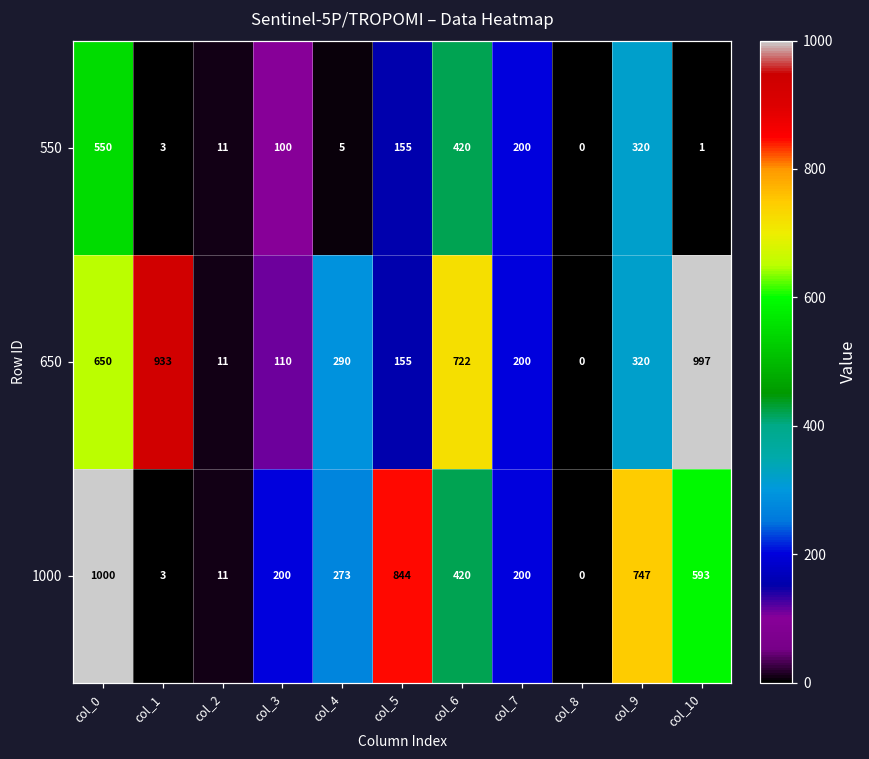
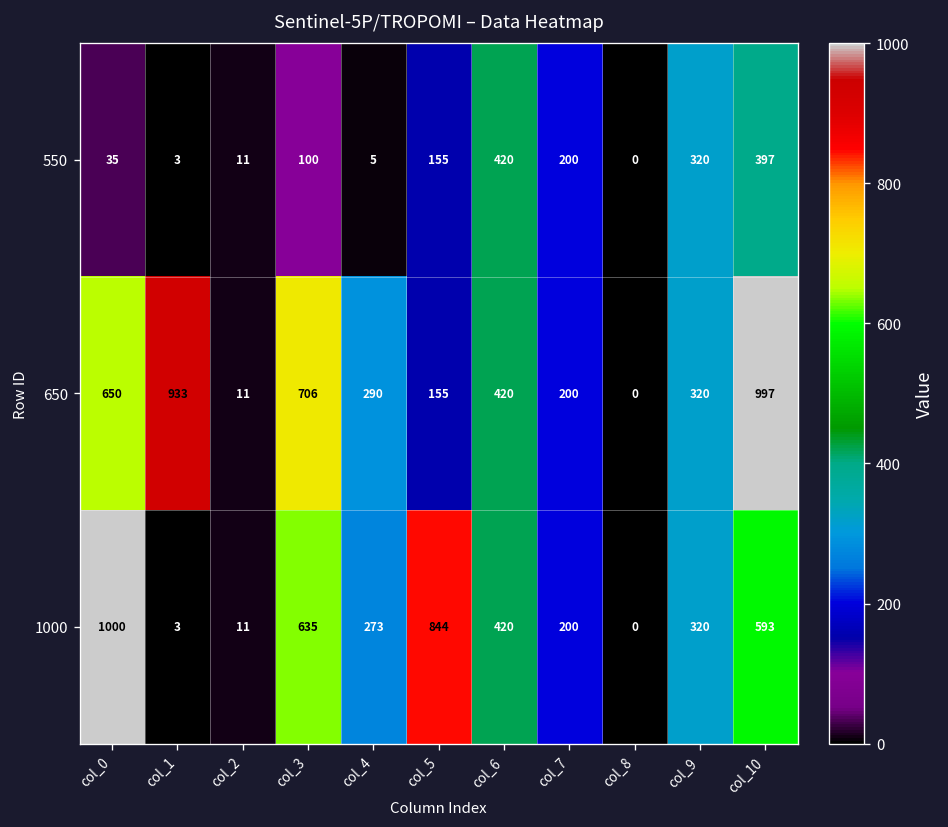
  {
    "550": {
-     "col_0": 550,
+     "col_0": 35,
      "col_1": 3,
      "col_2": 11,
      "col_3": 100,
      "col_4": 5,
      "col_5": 155,
      "col_6": 420,
      "col_7": 200,
      "col_8": 0,
      "col_9": 320,
-     "col_10": 1
+     "col_10": 397
    },
    "650": {
      "col_0": 650,
      "col_1": 933,
      "col_2": 11,
-     "col_3": 110,
+     "col_3": 706,
      "col_4": 290,
      "col_5": 155,
-     "col_6": 722,
+     "col_6": 420,
      "col_7": 200,
      "col_8": 0,
      "col_9": 320,
      "col_10": 997
    },
    "1000": {
      "col_0": 1000,
      "col_1": 3,
      "col_2": 11,
-     "col_3": 200,
+     "col_3": 635,
      "col_4": 273,
      "col_5": 844,
      "col_6": 420,
      "col_7": 200,
      "col_8": 0,
-     "col_9": 747,
+     "col_9": 320,
      "col_10": 593
    }
  }
